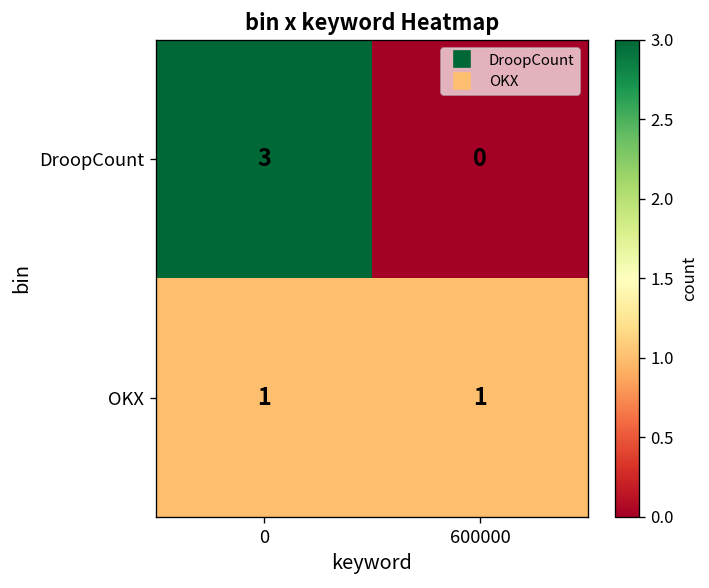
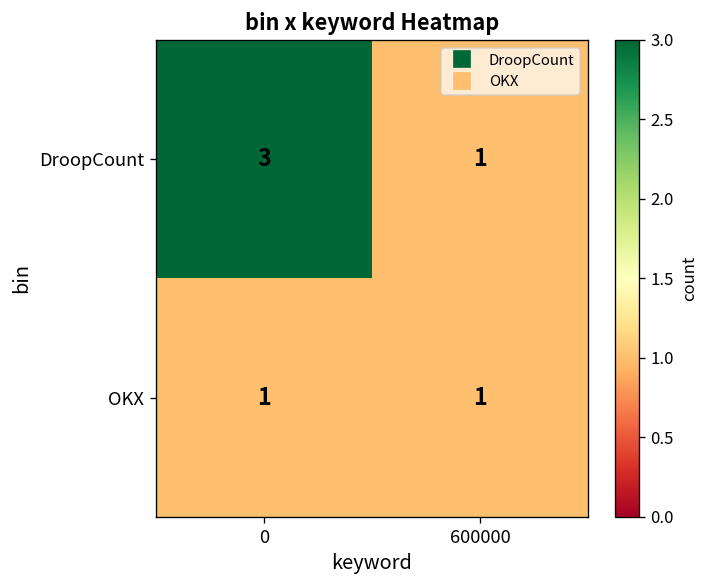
  {
    "DroopCount": {
      "0": 3,
-     "600000": 0
+     "600000": 1
    },
    "OKX": {
      "0": 1,
      "600000": 1
    }
  }
